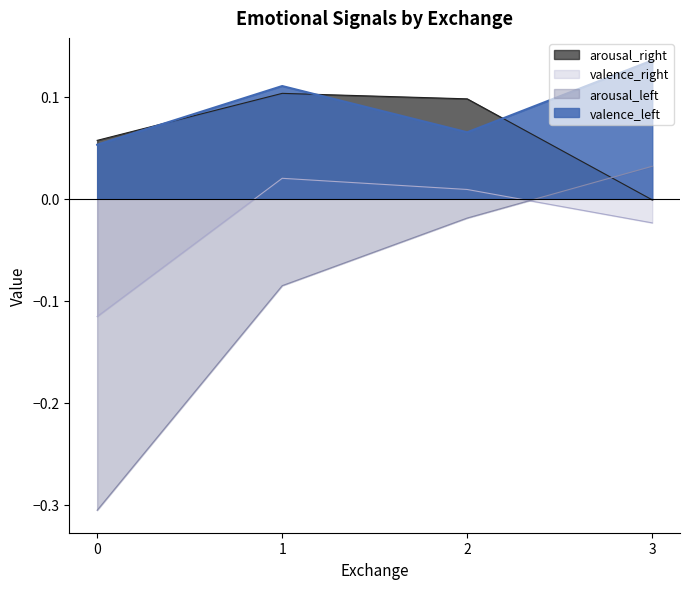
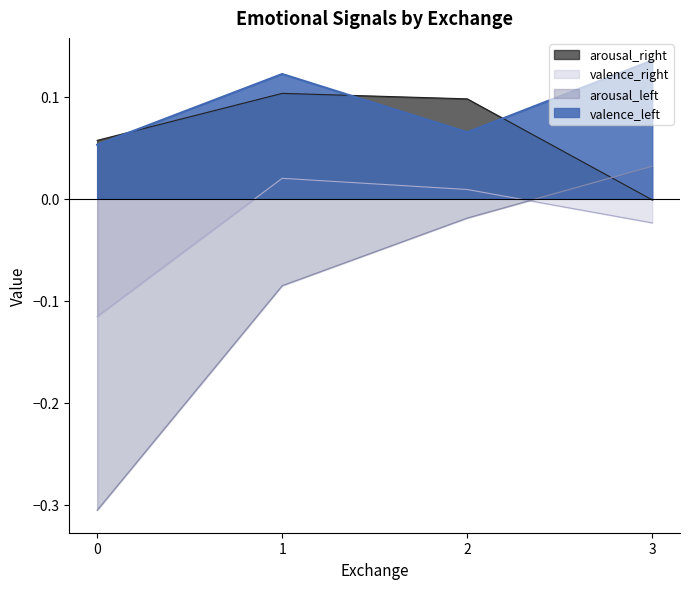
  {
    "valence_left": {
      "0": 0.053,
-     "1": 0.110,
+     "1": 0.122,
      "2": 0.065
    }
  }
